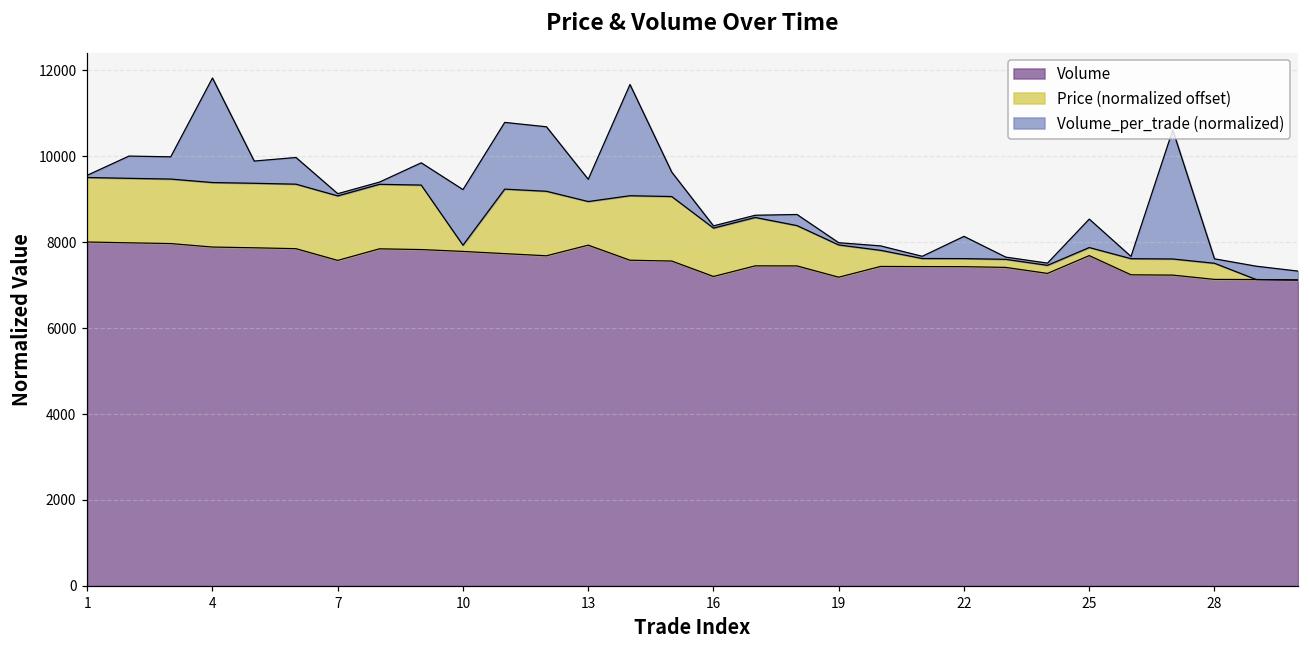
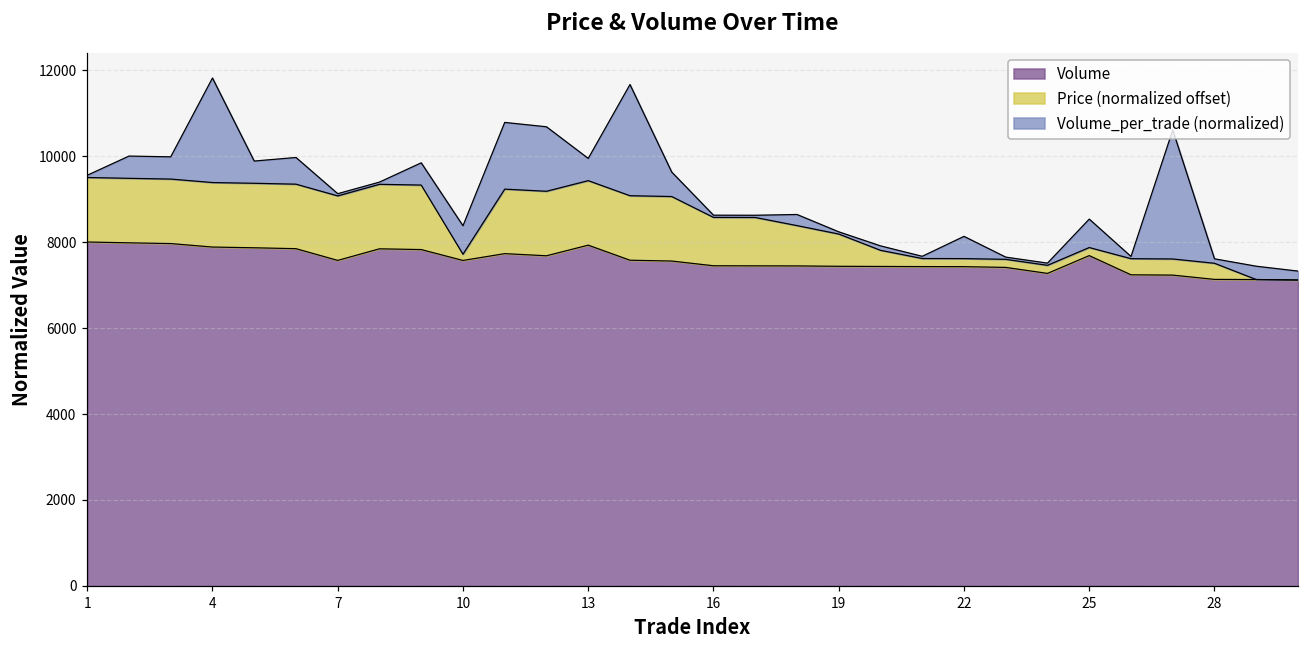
  {
    "Volume": {
      "1": 8000,
      "4": 7900,
      "7": 7600,
-     "10": 7800,
+     "10": 7600,
      "13": 7900,
-     "16": 7200,
-     "19": 7200,
+     "16": 7400,
+     "19": 7400,
      "22": 7400,
      "25": 7700,
      "28": 7100
    },
    "Price (normalized offset)": {
      "4": 1500,
      "10": 100,
-     "13": 1000,
+     "13": 1500,
      "22": 200,
      "25": 200,
      "28": 400
    },
    "Volume_per_trade (normalized)": {
      "4": 2400,
-     "10": 1300,
+     "10": 700,
      "13": 500,
      "22": 500,
      "25": 700,
      "28": 100
    }
  }
